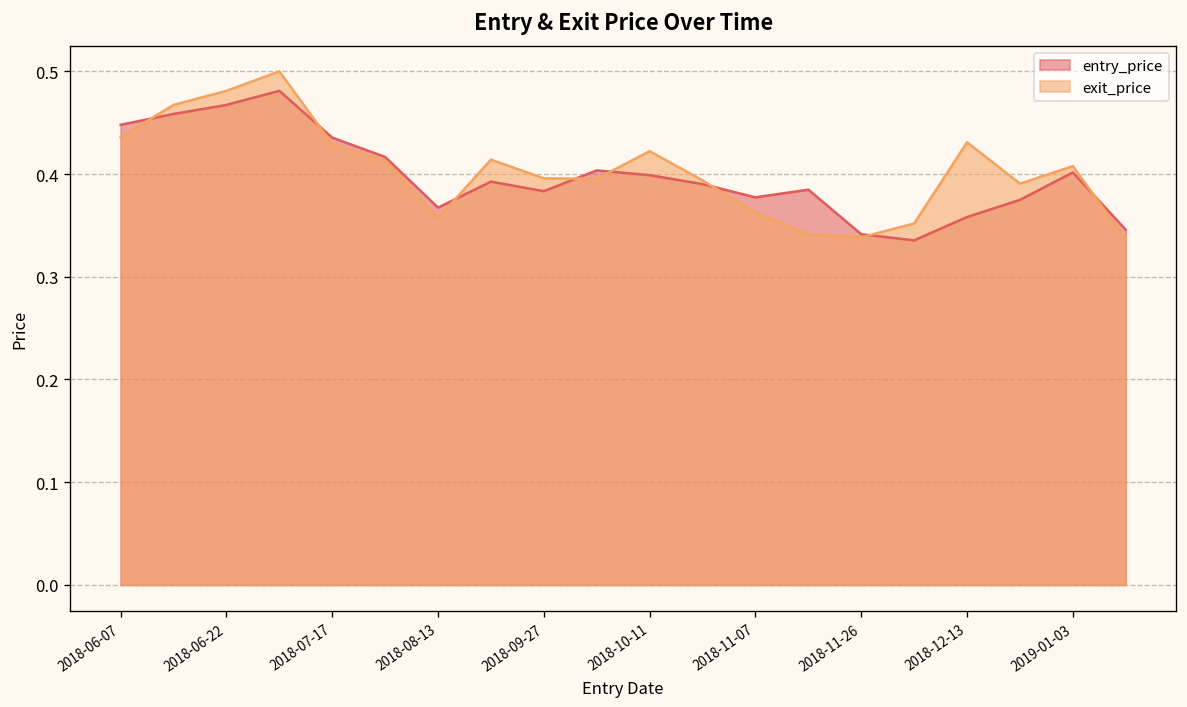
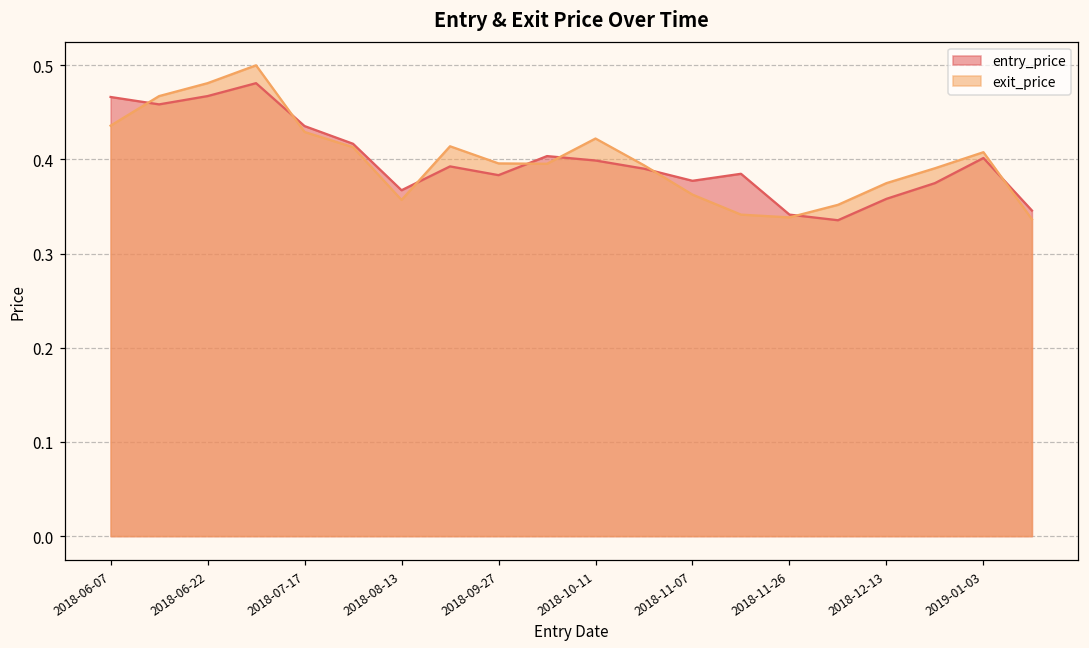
  {
    "entry_price": {
-     "2018-06-07": 0.45,
+     "2018-06-07": 0.47,
      "2018-06-22": 0.47,
      "2018-07-17": 0.44,
      "2018-08-13": 0.37,
      "2018-09-27": 0.38,
      "2018-10-11": 0.40,
      "2018-11-07": 0.38,
      "2018-12-13": 0.36,
      "2019-01-03": 0.40
    },
    "exit_price": {
      "2018-06-07": 0.44,
      "2018-06-22": 0.48,
      "2018-07-17": 0.43,
      "2018-08-13": 0.36,
      "2018-09-27": 0.40,
      "2018-10-11": 0.42,
      "2018-11-07": 0.36,
-     "2018-12-13": 0.43,
+     "2018-12-13": 0.37,
      "2019-01-03": 0.41
    }
  }
